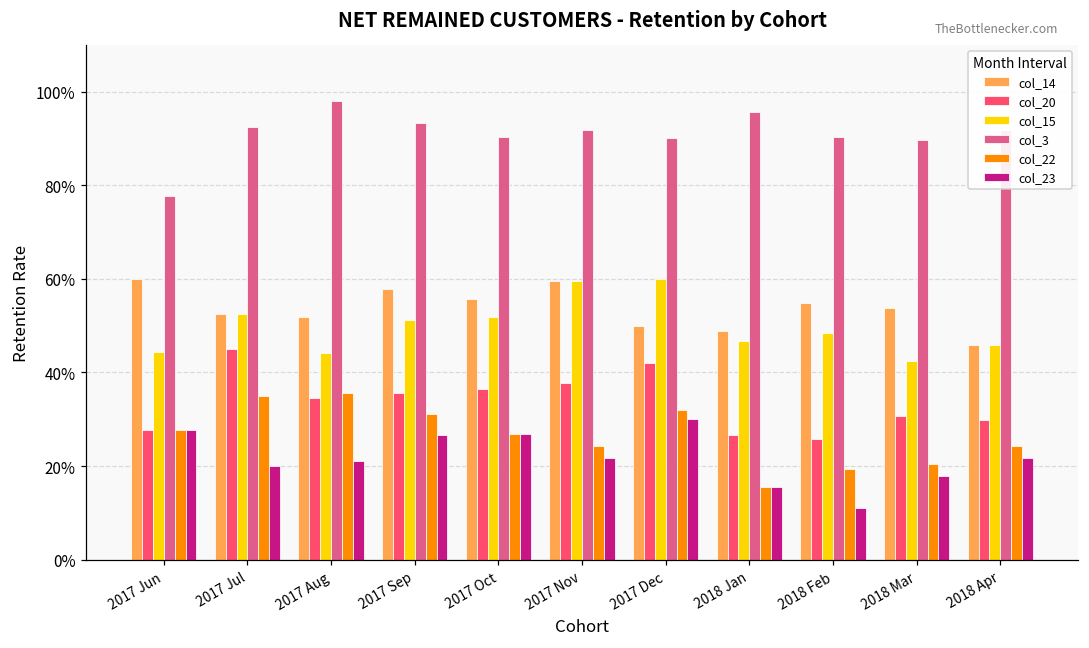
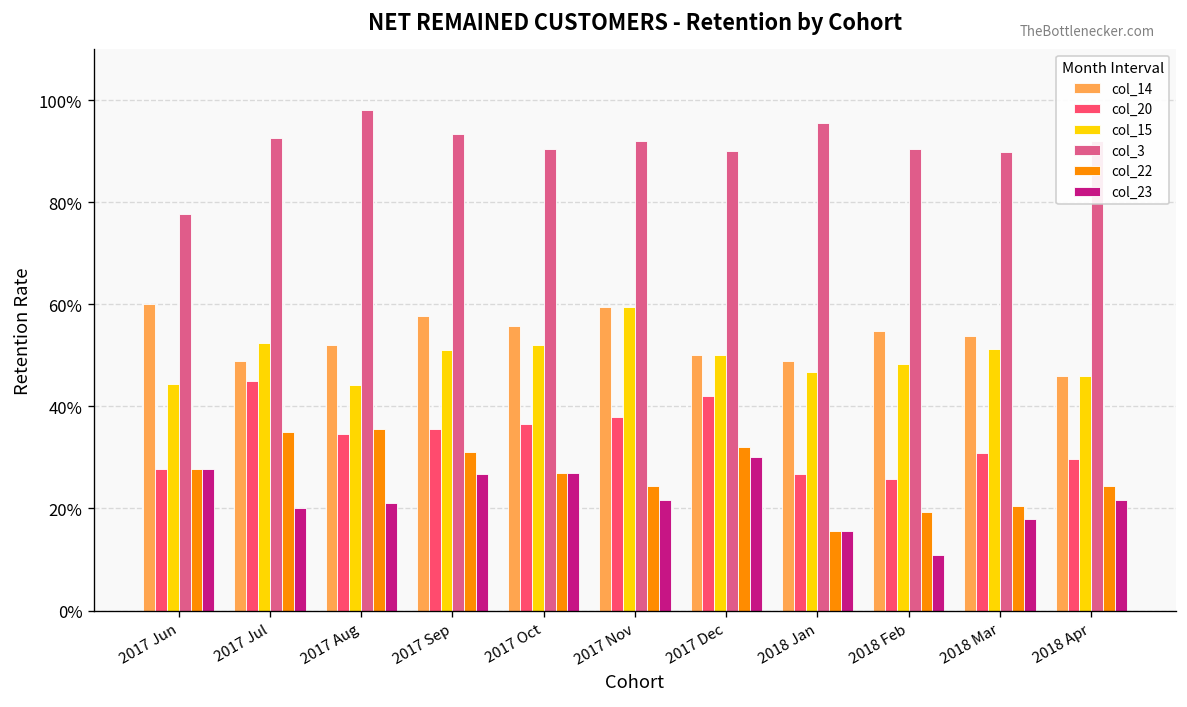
  {
    "col_14": {
      "2017 Jun": "60%",
-     "2017 Jul": "53%",
+     "2017 Jul": "49%",
      "2017 Aug": "52%",
      "2017 Sep": "58%",
      "2017 Oct": "56%",
      "2017 Nov": "59%",
      "2017 Dec": "50%",
      "2018 Jan": "49%",
      "2018 Feb": "55%",
      "2018 Mar": "54%",
      "2018 Apr": "46%"
    },
    "col_15": {
      "2017 Jun": "44%",
      "2017 Jul": "53%",
      "2017 Aug": "44%",
      "2017 Sep": "51%",
      "2017 Oct": "52%",
      "2017 Nov": "59%",
-     "2017 Dec": "60%",
+     "2017 Dec": "50%",
      "2018 Jan": "47%",
      "2018 Feb": "48%",
-     "2018 Mar": "42%",
+     "2018 Mar": "51%",
      "2018 Apr": "46%"
    },
    "col_22": {
      "2017 Jun": "28%",
      "2017 Jul": "35%",
      "2017 Aug": "36%",
      "2017 Sep": "31%",
      "2017 Oct": "27%",
      "2017 Nov": "24%",
      "2017 Dec": "32%",
      "2018 Jan": "16%",
      "2018 Feb": "19%",
      "2018 Mar": "21%",
      "2018 Apr": "24%"
    },
    "col_23": {
      "2017 Jun": "28%",
      "2017 Jul": "20%",
      "2017 Aug": "21%",
      "2017 Sep": "27%",
      "2017 Oct": "27%",
      "2017 Nov": "22%",
      "2017 Dec": "30%",
      "2018 Jan": "16%",
      "2018 Feb": "11%",
      "2018 Mar": "18%",
      "2018 Apr": "22%"
    }
  }
